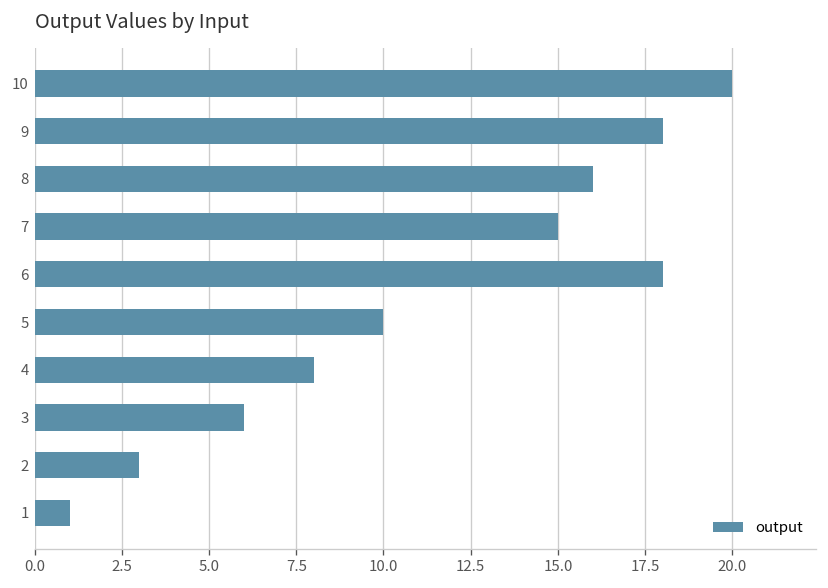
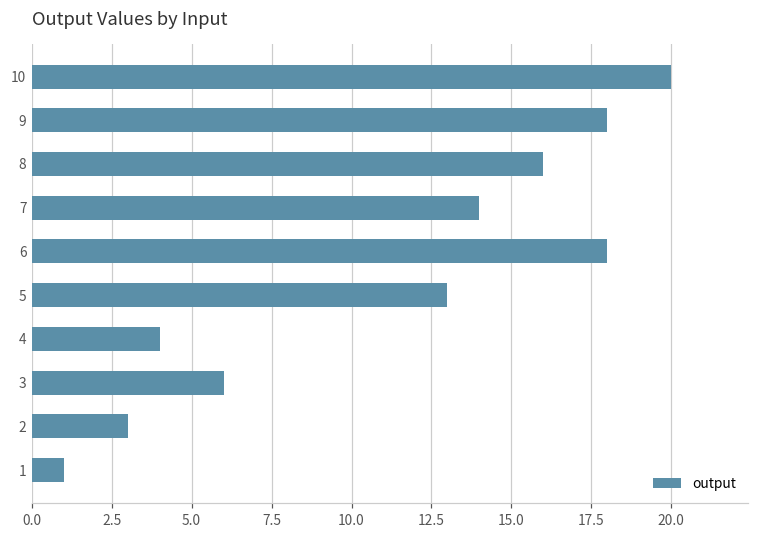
  {
    "10": 20,
    "9": 18,
    "8": 16,
-   "7": 15,
+   "7": 14,
    "6": 18,
-   "5": 10,
-   "4": 8,
+   "5": 13,
+   "4": 4,
    "3": 6,
    "2": 3,
    "1": 1
  }
